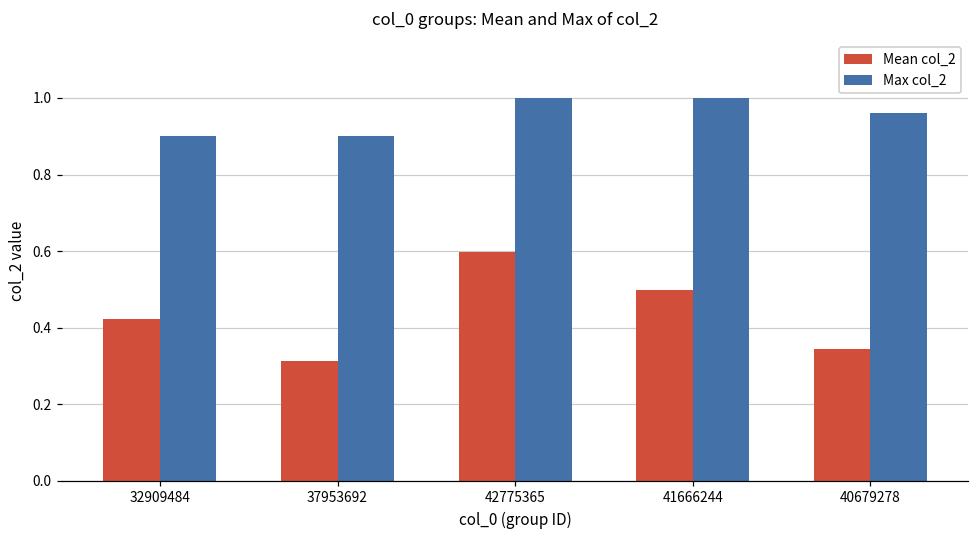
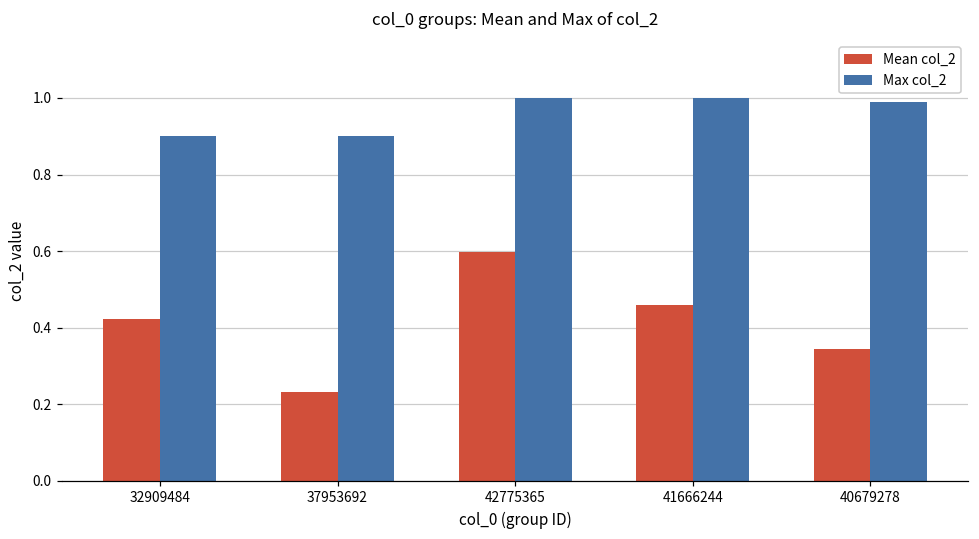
  {
    "Mean col_2": {
      "32909484": 0.42,
-     "37953692": 0.31,
+     "37953692": 0.23,
      "42775365": 0.60,
-     "41666244": 0.50,
+     "41666244": 0.46,
      "40679278": 0.35
    },
    "Max col_2": {
      "32909484": 0.90,
      "37953692": 0.90,
      "42775365": 1.00,
      "41666244": 1.00,
-     "40679278": 0.96
+     "40679278": 0.99
    }
  }
